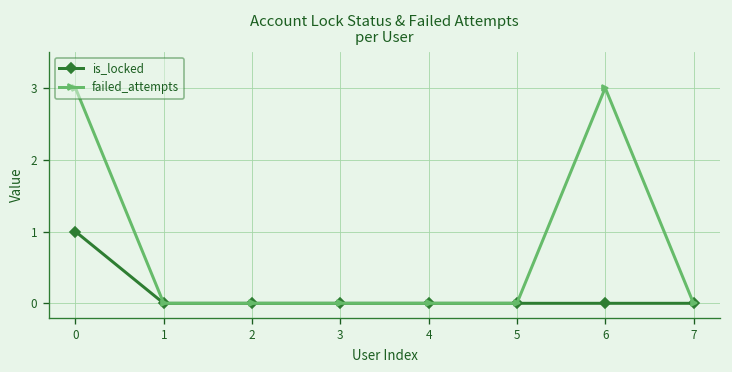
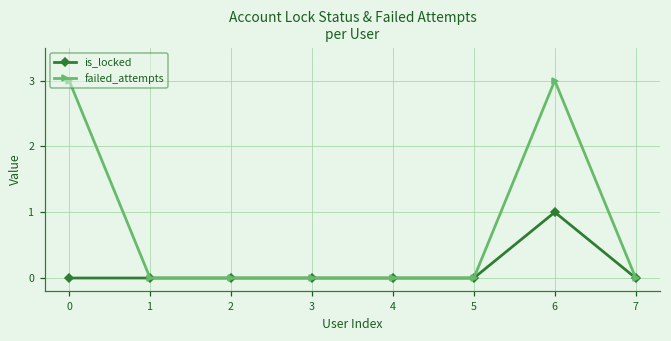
  {
    "is_locked": {
-     "0": 1,
-     "6": 0
+     "0": 0,
+     "6": 1
    },
    "failed_attempts": {
      "6": 3
    }
  }
